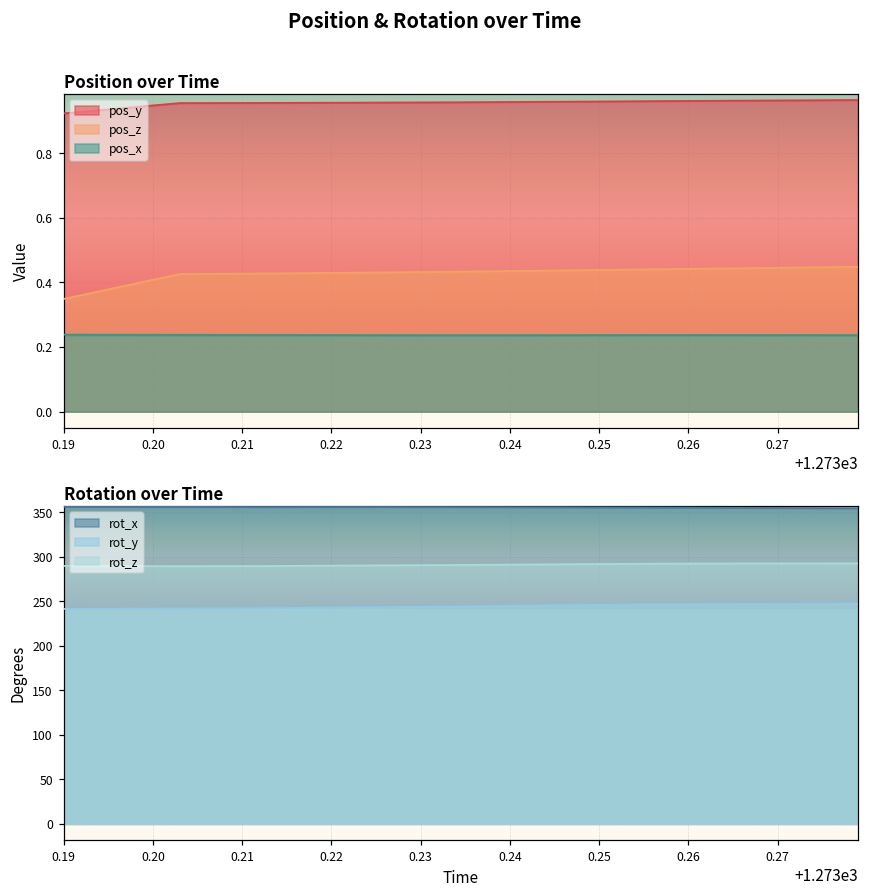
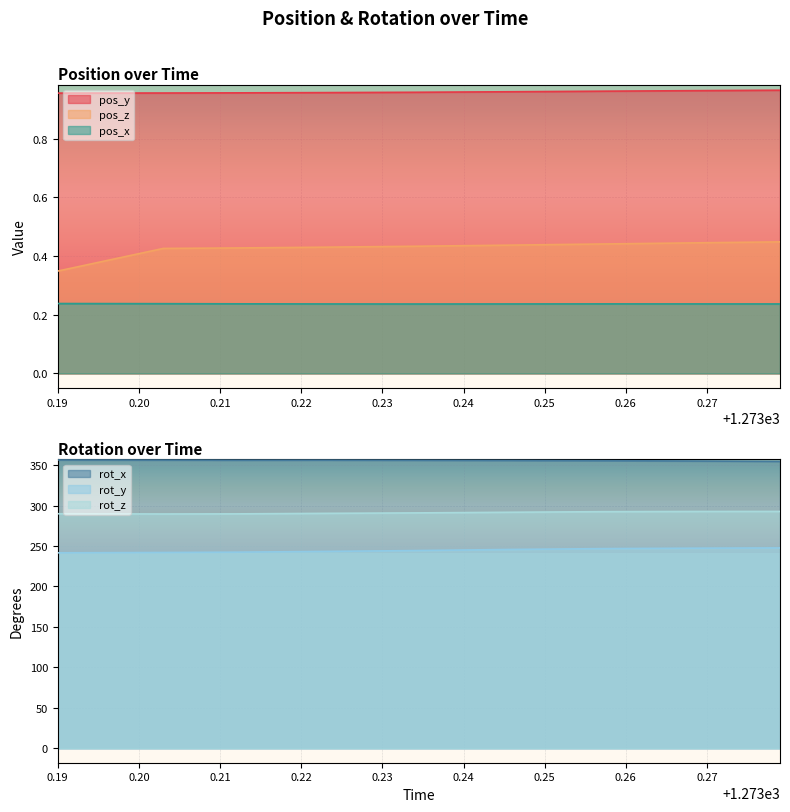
  {
    "Position over Time": {
      "pos_y": {
-       "0.19": 0.92
+       "0.19": 0.96
      },
      "pos_z": {
        "0.19": 0.35
      },
      "pos_x": {
        "0.19": 0.24
      }
    },
    "Rotation over Time": {
      "rot_x": {
        "0.19": 360
      }
    }
  }
